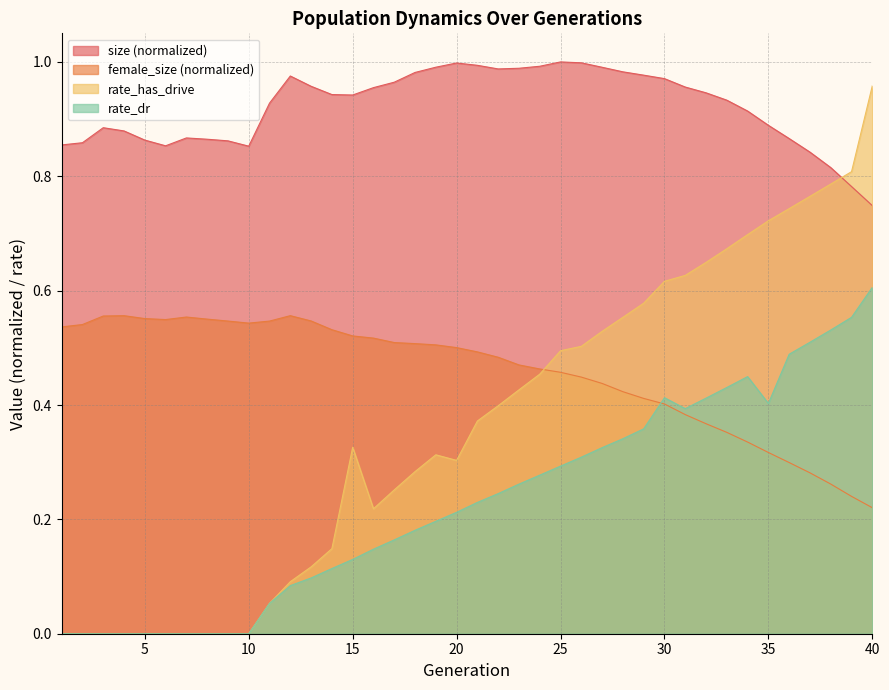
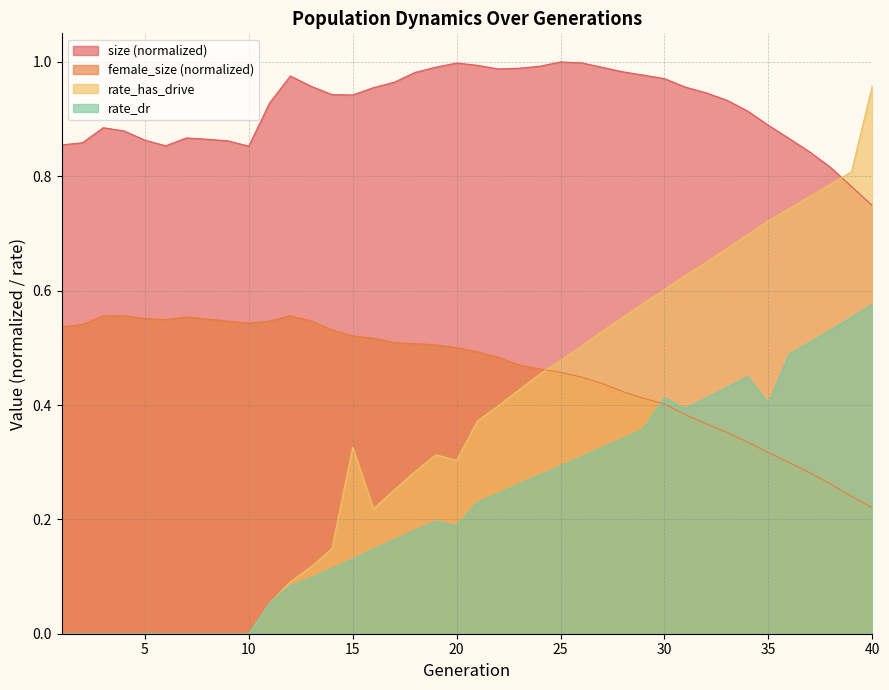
  {
    "rate_has_drive": {
      "15": 0.33,
      "20": 0.30,
-     "25": 0.49,
-     "30": 0.62,
+     "25": 0.48,
+     "30": 0.60,
      "35": 0.72,
      "40": 0.96
    },
    "rate_dr": {
      "15": 0.13,
-     "20": 0.21,
+     "20": 0.19,
      "25": 0.29,
      "30": 0.41,
      "35": 0.40,
-     "40": 0.61
+     "40": 0.58
    }
  }
